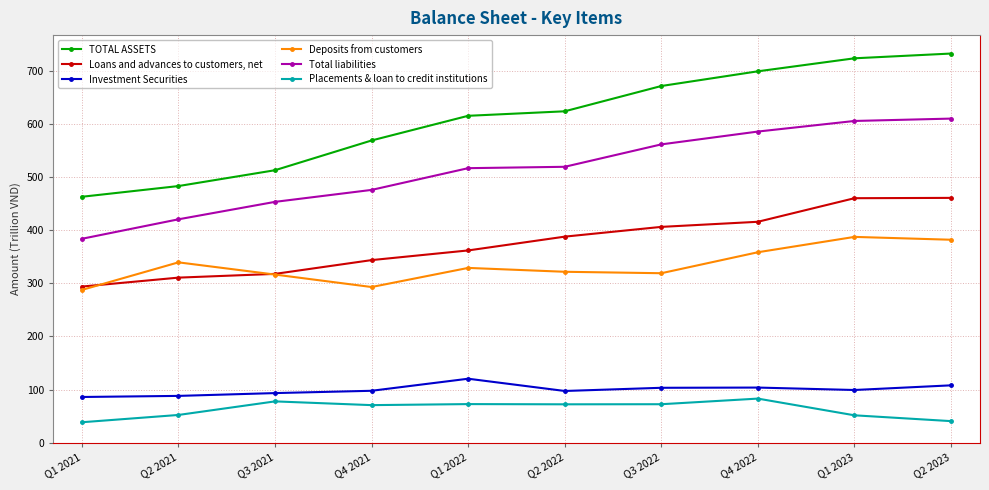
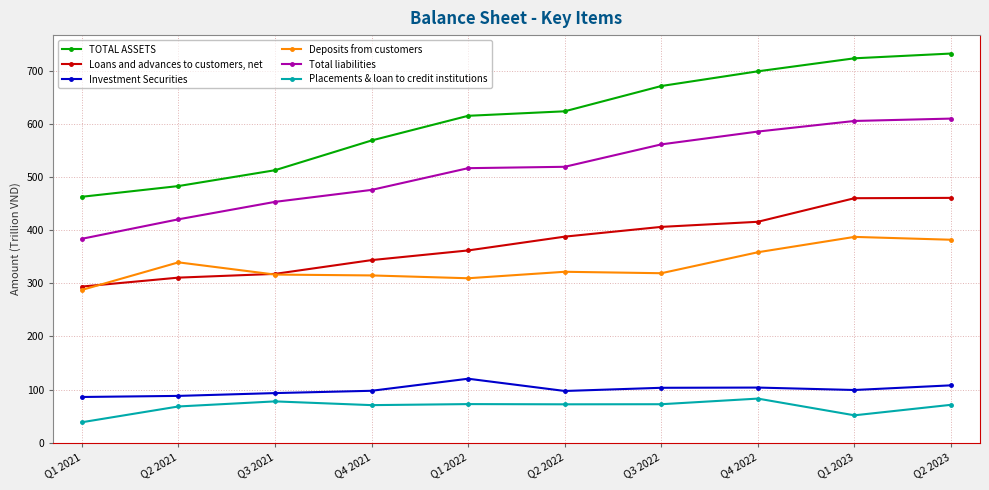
  {
    "TOTAL ASSETS": {
      "Q1 2021": 460,
      "Q2 2021": 480,
      "Q3 2021": 510,
      "Q4 2021": 570,
      "Q1 2022": 620,
      "Q2 2022": 620,
      "Q3 2022": 670,
      "Q4 2022": 700,
      "Q1 2023": 720,
      "Q2 2023": 730
    },
    "Loans and advances to customers, net": {
      "Q1 2021": 290,
      "Q2 2021": 310,
      "Q4 2021": 340,
      "Q1 2022": 360,
      "Q2 2022": 390,
      "Q3 2022": 410,
      "Q4 2022": 420,
      "Q1 2023": 460,
      "Q2 2023": 460
    },
    "Investment Securities": {
      "Q1 2021": 90,
      "Q2 2021": 90,
      "Q3 2021": 90,
      "Q4 2021": 100,
      "Q1 2022": 120,
      "Q2 2022": 100,
      "Q3 2022": 100,
      "Q4 2022": 100,
      "Q1 2023": 100,
      "Q2 2023": 110
    },
    "Deposits from customers": {
      "Q1 2021": 290,
      "Q2 2021": 340,
-     "Q4 2021": 290,
-     "Q1 2022": 330,
+     "Q4 2021": 310,
+     "Q1 2022": 310,
      "Q2 2022": 320,
      "Q3 2022": 320,
      "Q4 2022": 360,
      "Q1 2023": 390,
      "Q2 2023": 380
    },
    "Total liabilities": {
      "Q1 2021": 380,
      "Q2 2021": 420,
      "Q3 2021": 450,
      "Q4 2021": 480,
      "Q1 2022": 520,
      "Q2 2022": 520,
      "Q3 2022": 560,
      "Q4 2022": 590,
      "Q1 2023": 610,
      "Q2 2023": 610
    },
    "Placements & loan to credit institutions": {
      "Q1 2021": 40,
-     "Q2 2021": 50,
+     "Q2 2021": 70,
      "Q3 2021": 80,
      "Q4 2021": 70,
      "Q1 2022": 70,
      "Q2 2022": 70,
      "Q3 2022": 70,
      "Q4 2022": 80,
      "Q1 2023": 50,
-     "Q2 2023": 40
+     "Q2 2023": 70
    }
  }
